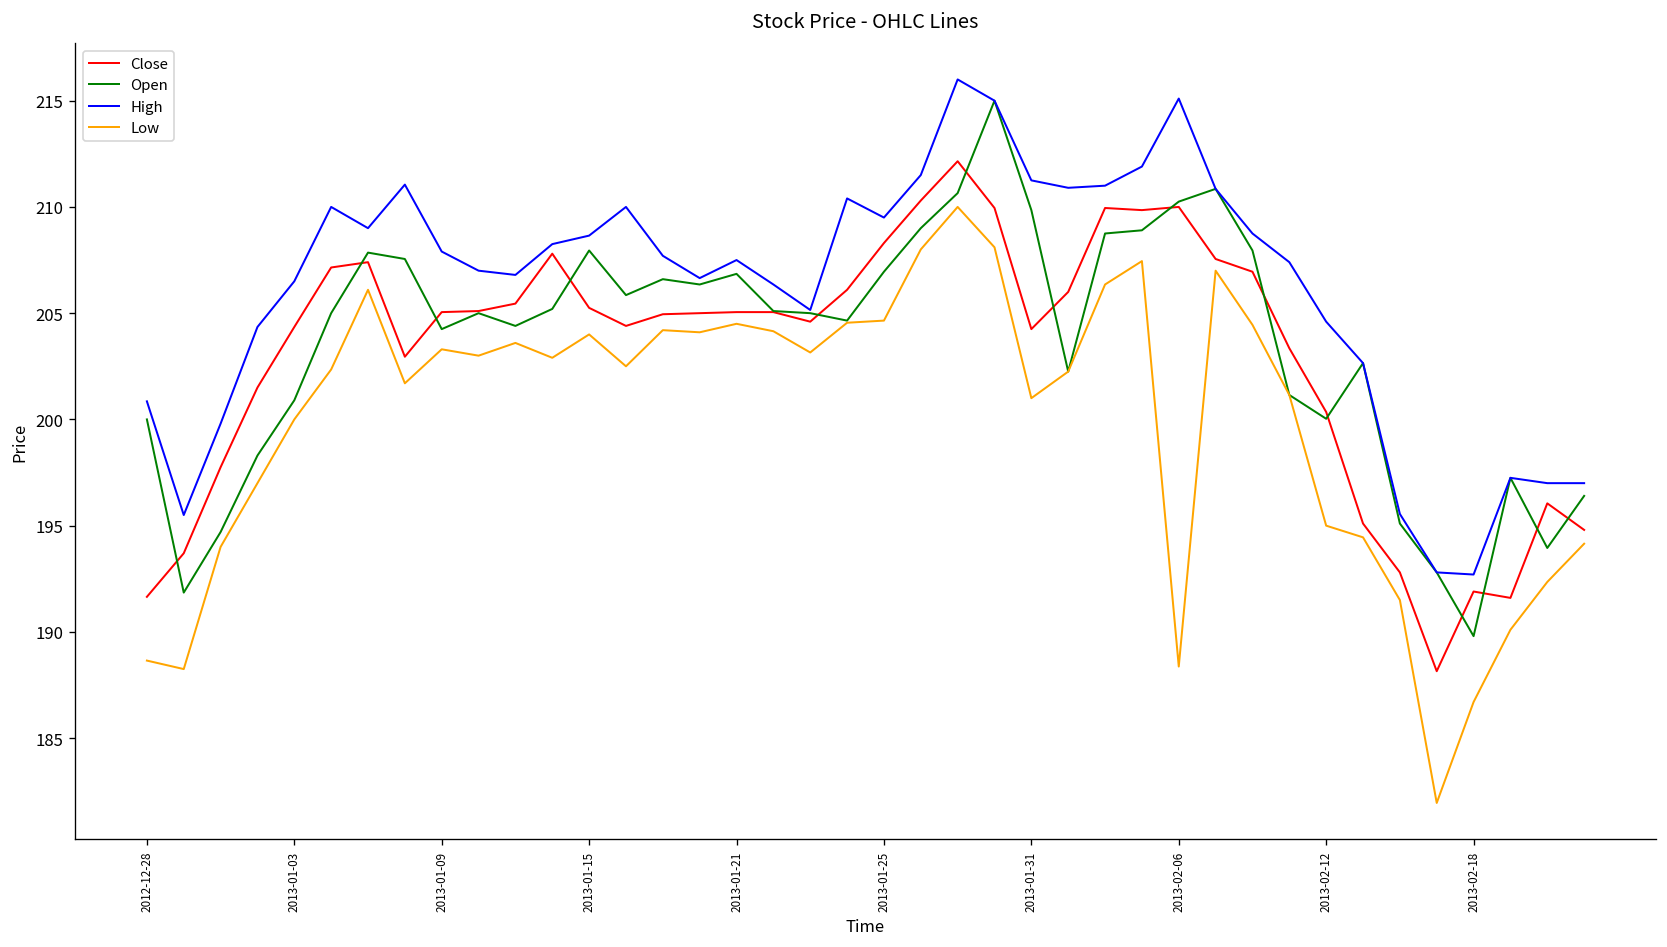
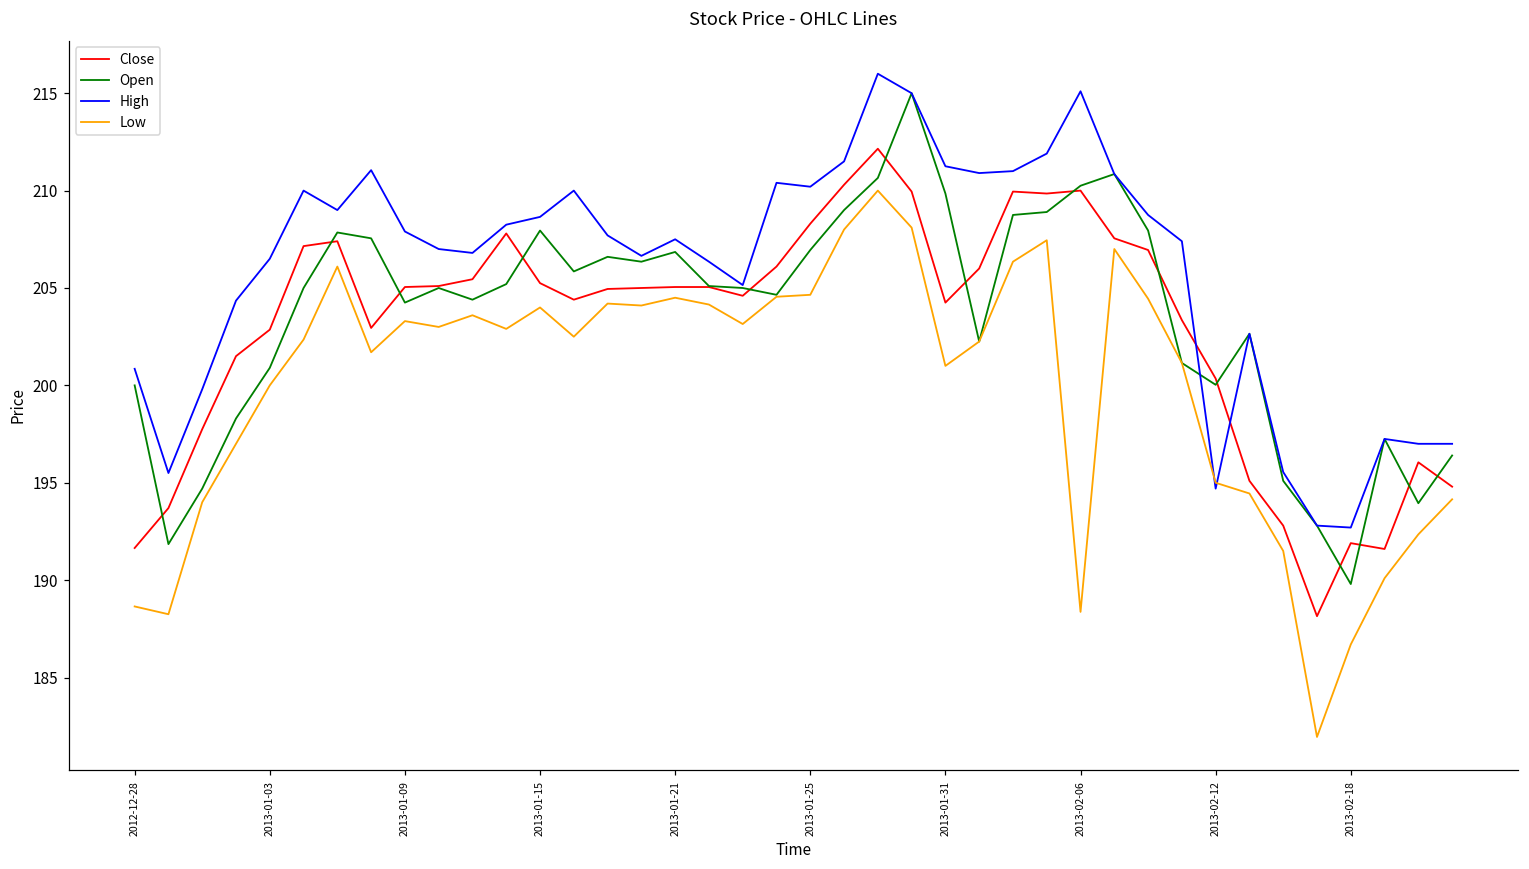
  {
    "Close": {
      "2012-12-28": 191.7,
-     "2013-01-03": 204.4,
+     "2013-01-03": 202.9,
      "2013-01-09": 205.1,
      "2013-01-15": 205.3,
      "2013-01-21": 205.1,
      "2013-01-25": 208.3,
      "2013-01-31": 204.3,
      "2013-02-06": 210.0,
      "2013-02-12": 200.4,
      "2013-02-18": 191.9
    },
    "Open": {
      "2012-12-28": 200.0,
      "2013-01-03": 200.9,
      "2013-01-09": 204.3,
      "2013-01-15": 208.0,
      "2013-01-21": 206.9,
      "2013-01-25": 207.0,
      "2013-01-31": 209.9,
      "2013-02-06": 210.3,
      "2013-02-12": 200.0,
      "2013-02-18": 189.8
    },
    "High": {
      "2012-12-28": 200.9,
      "2013-01-03": 206.5,
      "2013-01-09": 207.9,
      "2013-01-15": 208.7,
      "2013-01-21": 207.5,
-     "2013-01-25": 209.5,
+     "2013-01-25": 210.2,
      "2013-01-31": 211.3,
      "2013-02-06": 215.1,
-     "2013-02-12": 204.6,
+     "2013-02-12": 194.7,
      "2013-02-18": 192.7
    },
    "Low": {
      "2012-12-28": 188.7,
      "2013-01-03": 200.0,
      "2013-01-09": 203.3,
      "2013-01-15": 204.0,
      "2013-01-21": 204.5,
      "2013-01-25": 204.7,
      "2013-01-31": 201.0,
      "2013-02-06": 188.4,
      "2013-02-12": 195.0,
      "2013-02-18": 186.7
    }
  }
